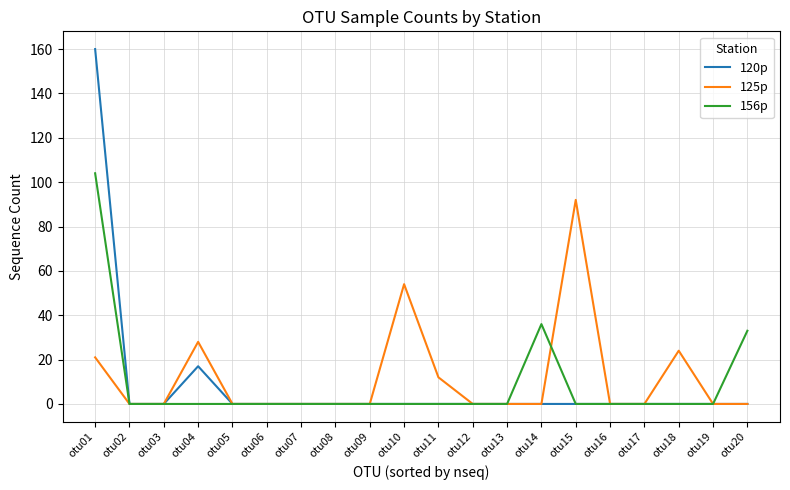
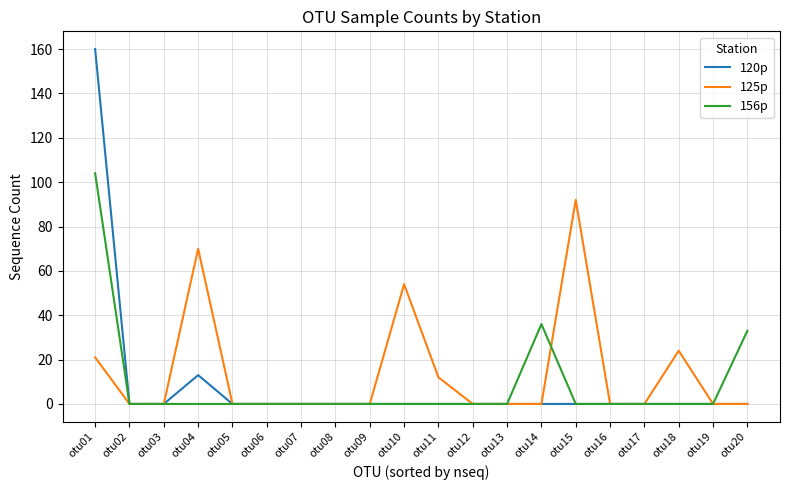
  {
    "120p": {
      "otu01": 160,
-     "otu04": 17
+     "otu04": 13
    },
    "125p": {
      "otu01": 21,
-     "otu04": 28,
+     "otu04": 70,
      "otu10": 54,
      "otu11": 12,
      "otu15": 92,
      "otu18": 24
    },
    "156p": {
      "otu01": 104,
      "otu04": 0,
      "otu14": 36,
      "otu20": 33
    }
  }
